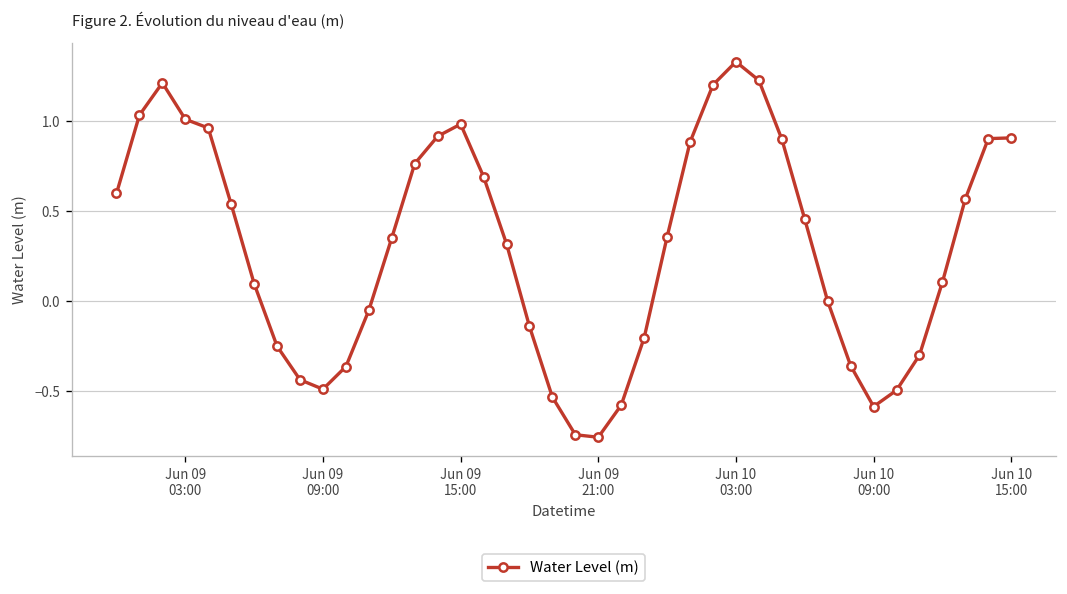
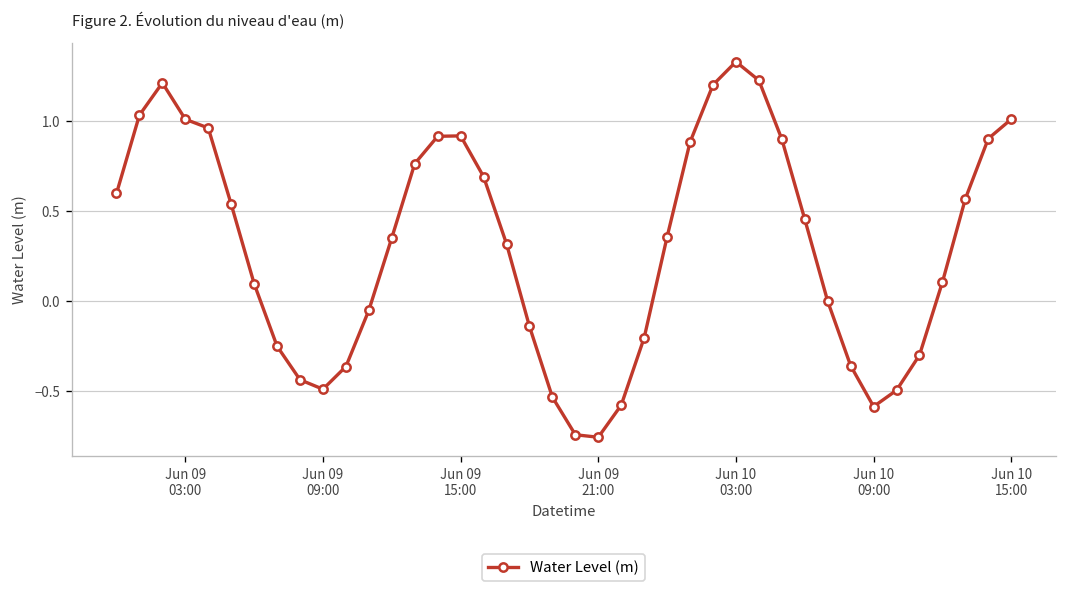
  {
    "Jun 09 03:00": 1.01,
    "Jun 09 09:00": -0.49,
-   "Jun 09 15:00": 0.98,
+   "Jun 09 15:00": 0.92,
    "Jun 09 21:00": -0.75,
    "Jun 10 03:00": 1.33,
    "Jun 10 09:00": -0.58,
-   "Jun 10 15:00": 0.91
+   "Jun 10 15:00": 1.01
  }
